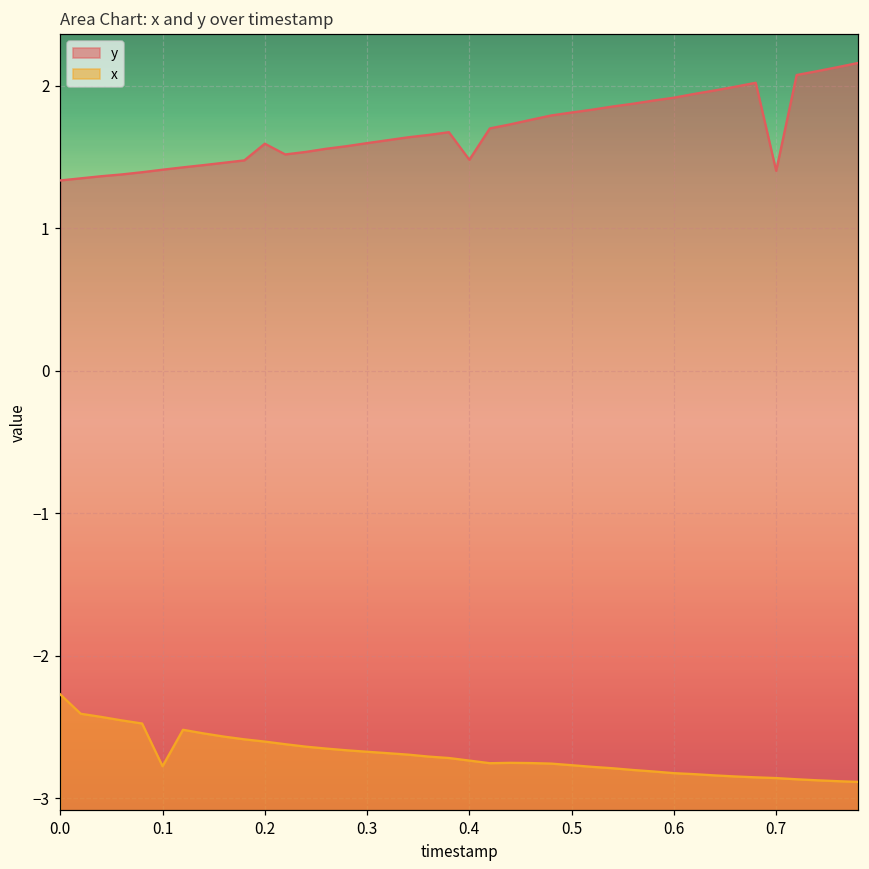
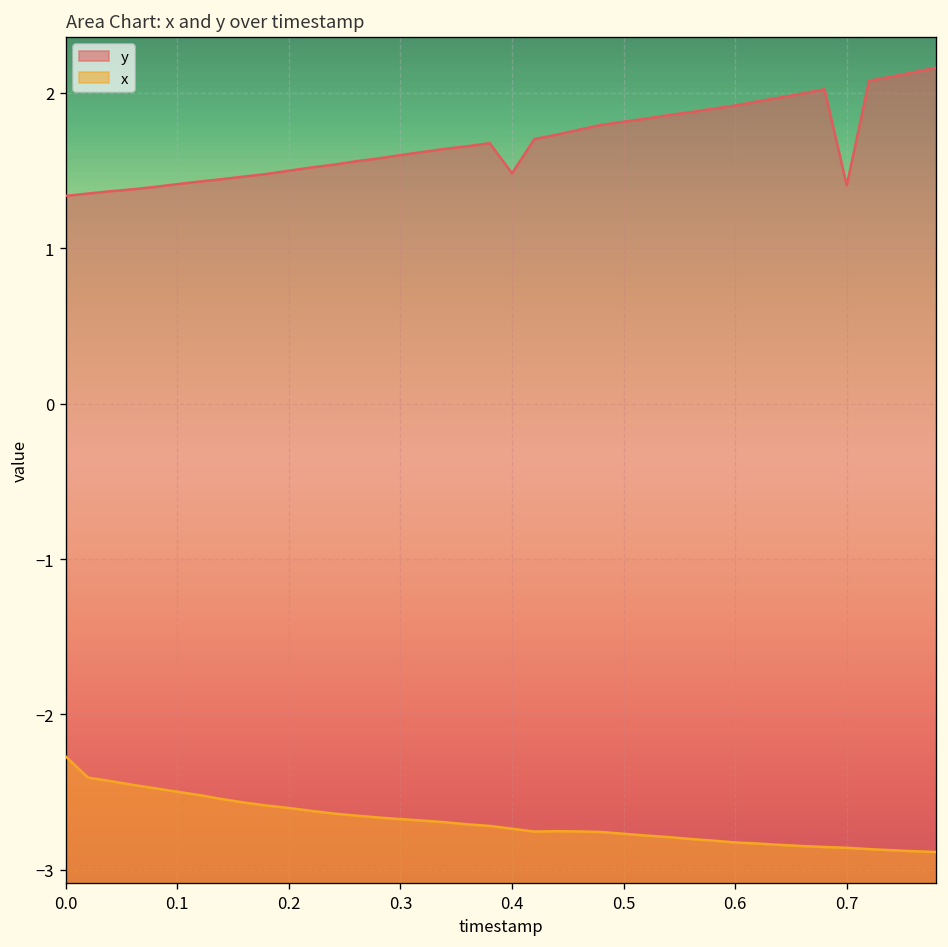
  {
    "y": {
      "0.0": 1.34,
      "0.1": 1.41,
-     "0.2": 1.60,
+     "0.2": 1.50,
      "0.3": 1.60,
      "0.4": 1.48,
      "0.5": 1.81,
      "0.6": 1.92,
      "0.7": 1.40
    },
    "x": {
      "0.0": -2.27,
-     "0.1": -2.77,
+     "0.1": -2.50,
      "0.2": -2.60,
      "0.3": -2.67,
      "0.4": -2.73,
      "0.5": -2.77,
      "0.6": -2.82,
      "0.7": -2.86
    }
  }
